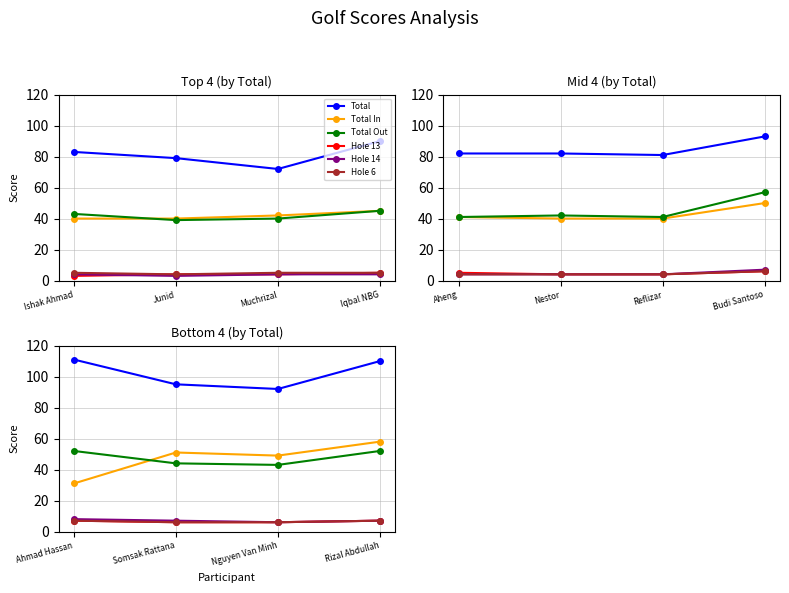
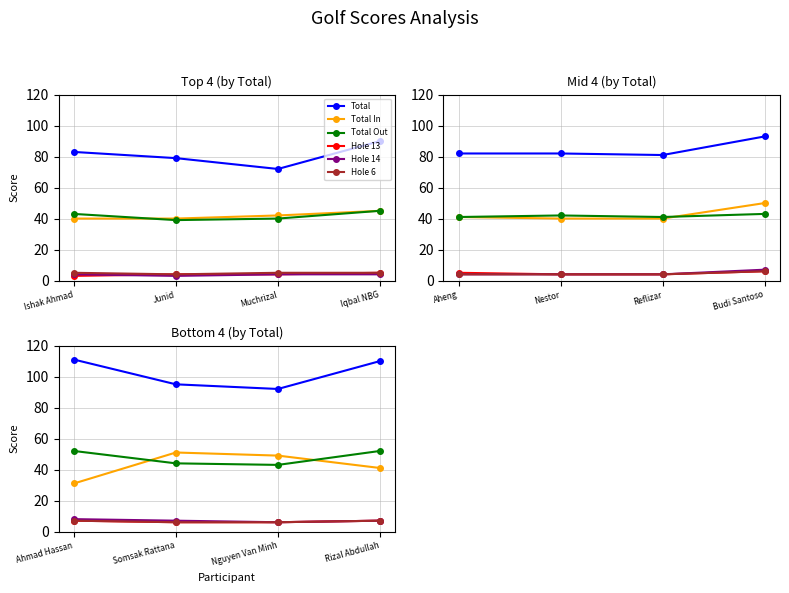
  {
    "Top 4 (by Total)": {
      "Total": {
        "Ishak Ahmad": 83,
        "Junid": 79,
        "Muchrizal": 72
      },
      "Total In": {
        "Ishak Ahmad": 40,
        "Muchrizal": 42
      },
      "Total Out": {
        "Ishak Ahmad": 43,
        "Muchrizal": 40
      }
    },
    "Mid 4 (by Total)": {
      "Total": {
        "Aheng": 82,
        "Nestor": 82,
        "Reflizar": 81,
        "Budi Santoso": 93
      },
      "Total In": {
        "Nestor": 40,
        "Budi Santoso": 50
      },
      "Total Out": {
        "Nestor": 42,
-       "Budi Santoso": 57
+       "Budi Santoso": 43
      }
    },
    "Bottom 4 (by Total)": {
      "Total": {
        "Ahmad Hassan": 111,
        "Somsak Rattana": 95,
        "Nguyen Van Minh": 92,
        "Rizal Abdullah": 110
      },
      "Total In": {
        "Ahmad Hassan": 31,
        "Somsak Rattana": 51,
        "Nguyen Van Minh": 49,
-       "Rizal Abdullah": 58
+       "Rizal Abdullah": 41
      },
      "Total Out": {
        "Ahmad Hassan": 52,
        "Somsak Rattana": 44,
        "Nguyen Van Minh": 43,
        "Rizal Abdullah": 52
      }
    }
  }
